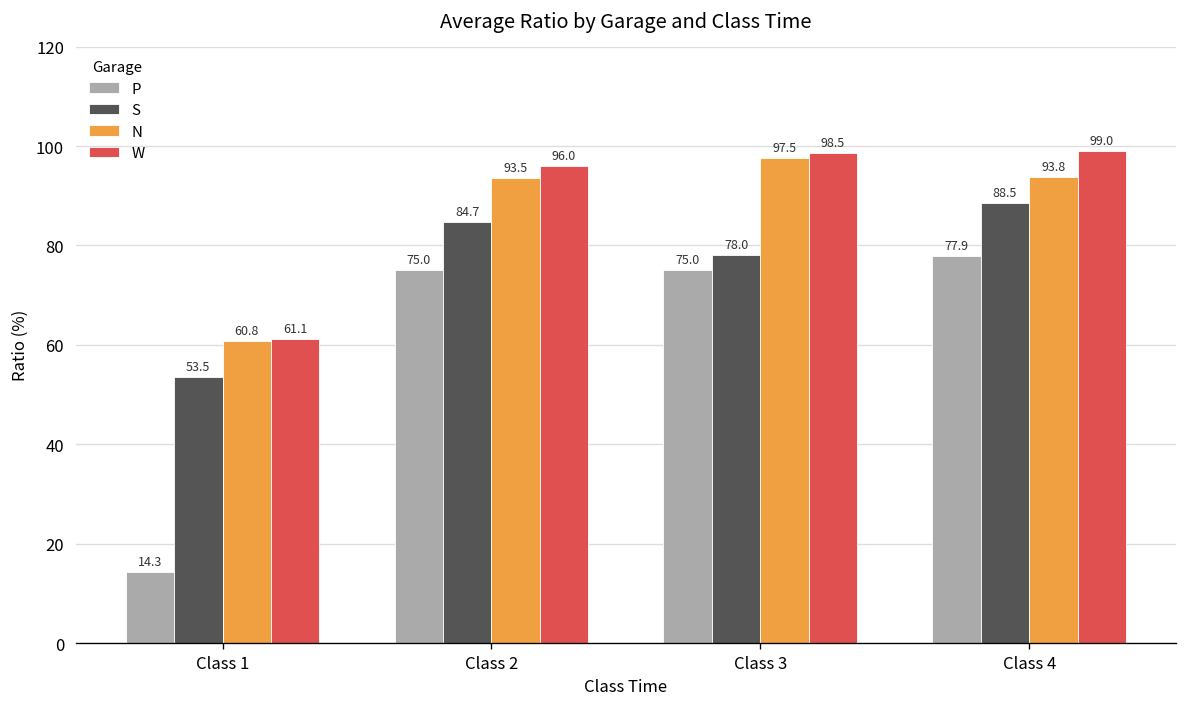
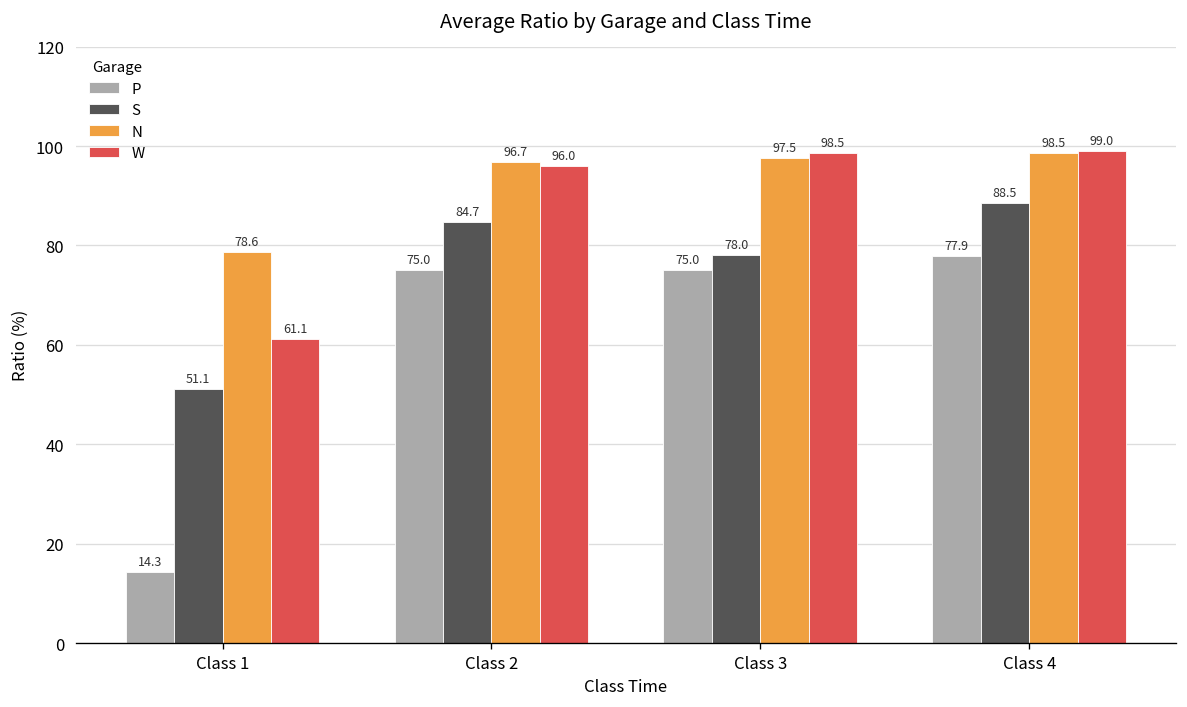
  {
    "P": {
      "Class 1": 14.3,
      "Class 2": 75.0,
      "Class 3": 75.0,
      "Class 4": 77.9
    },
    "S": {
-     "Class 1": 53.5,
+     "Class 1": 51.1,
      "Class 2": 84.7,
      "Class 3": 78.0,
      "Class 4": 88.5
    },
    "N": {
-     "Class 1": 60.8,
-     "Class 2": 93.5,
+     "Class 1": 78.6,
+     "Class 2": 96.7,
      "Class 3": 97.5,
-     "Class 4": 93.8
+     "Class 4": 98.5
    },
    "W": {
      "Class 1": 61.1,
      "Class 2": 96.0,
      "Class 3": 98.5,
      "Class 4": 99.0
    }
  }
